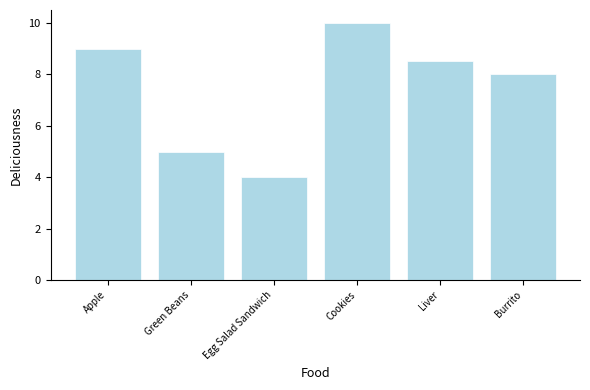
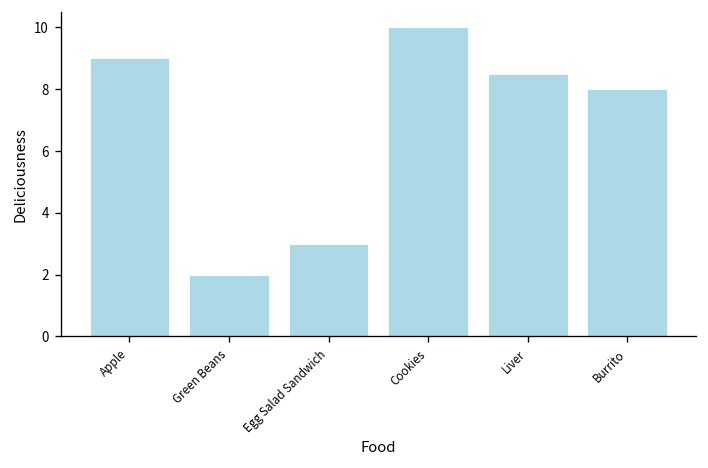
  {
    "Apple": 9,
-   "Green Beans": 5,
-   "Egg Salad Sandwich": 4,
+   "Green Beans": 2,
+   "Egg Salad Sandwich": 3,
    "Cookies": 10,
    "Liver": 8.5,
    "Burrito": 8
  }
